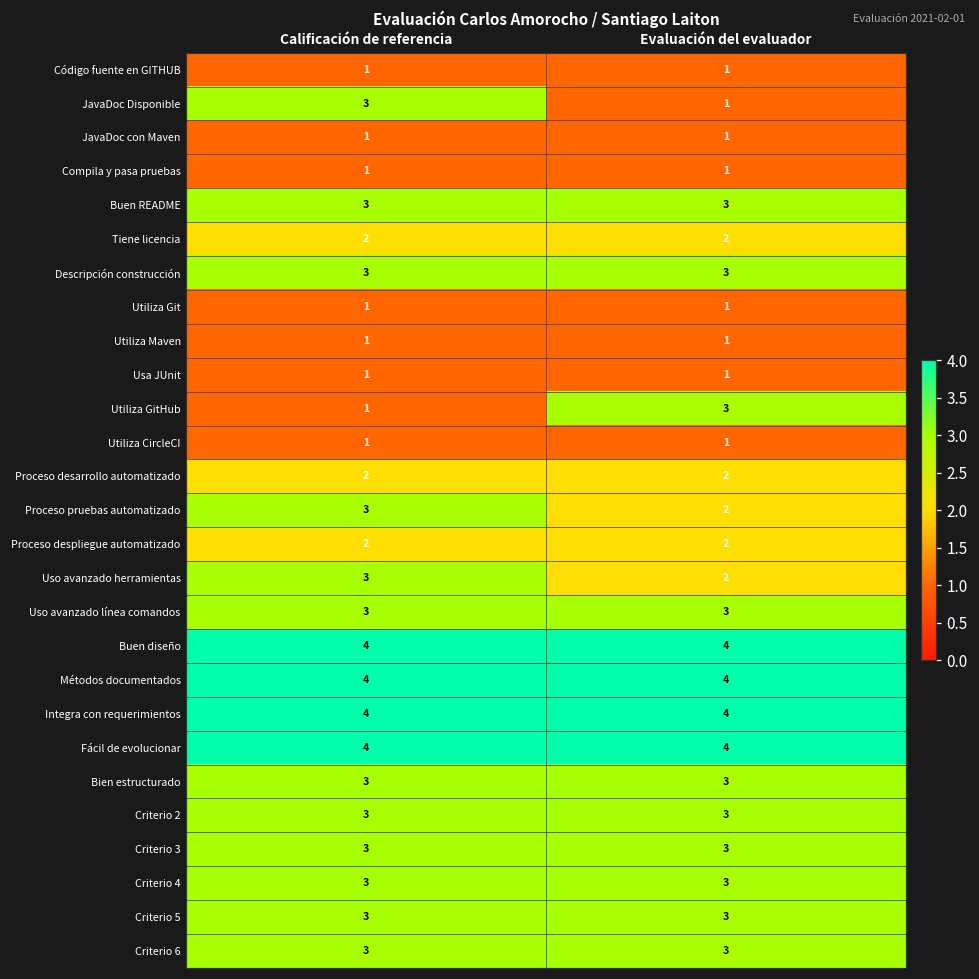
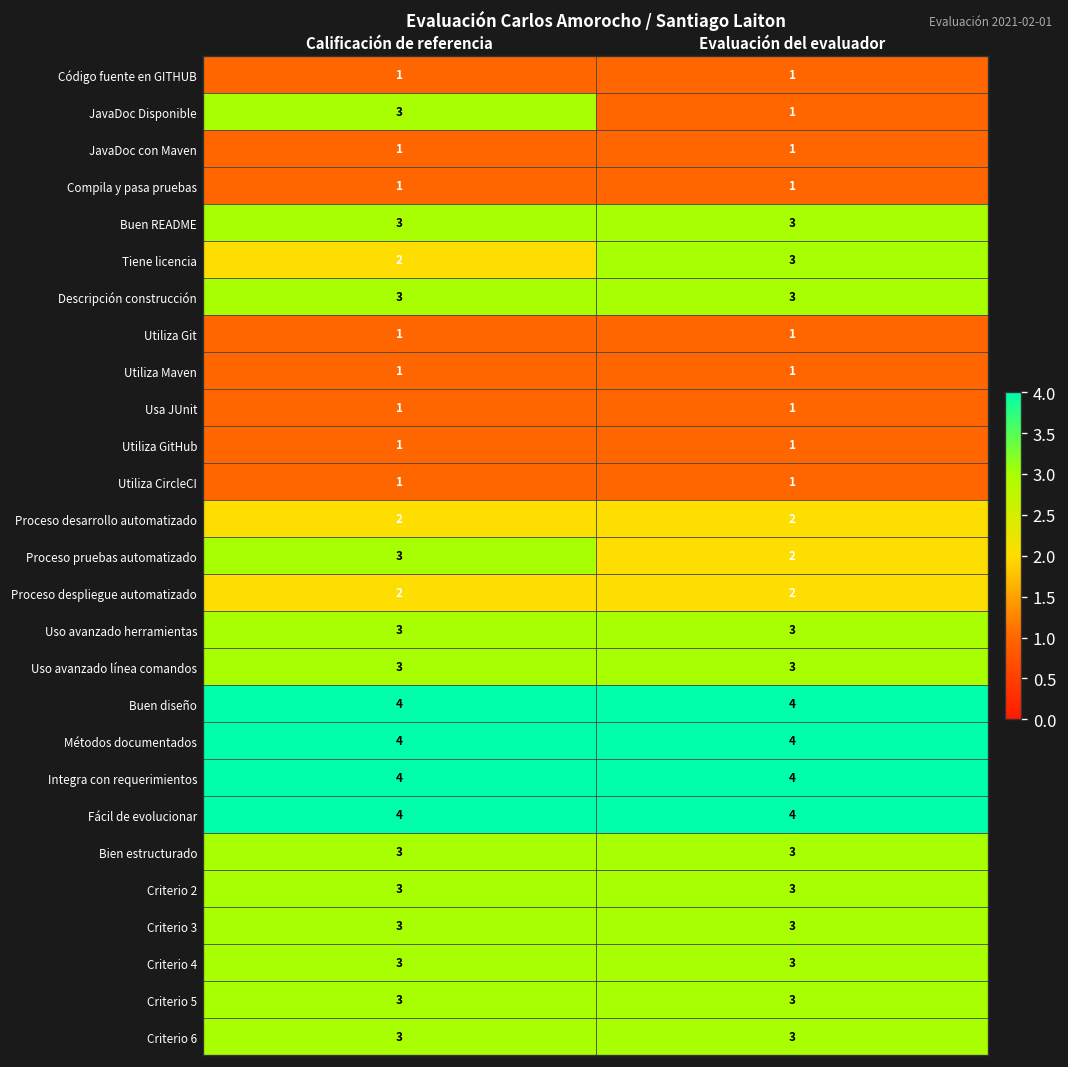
  {
    "Código fuente en GITHUB": {
      "Calificación de referencia": 1,
      "Evaluación del evaluador": 1
    },
    "JavaDoc Disponible": {
      "Calificación de referencia": 3,
      "Evaluación del evaluador": 1
    },
    "JavaDoc con Maven": {
      "Calificación de referencia": 1,
      "Evaluación del evaluador": 1
    },
    "Compila y pasa pruebas": {
      "Calificación de referencia": 1,
      "Evaluación del evaluador": 1
    },
    "Buen README": {
      "Calificación de referencia": 3,
      "Evaluación del evaluador": 3
    },
    "Tiene licencia": {
      "Calificación de referencia": 2,
-     "Evaluación del evaluador": 2
+     "Evaluación del evaluador": 3
    },
    "Descripción construcción": {
      "Calificación de referencia": 3,
      "Evaluación del evaluador": 3
    },
    "Utiliza Git": {
      "Calificación de referencia": 1,
      "Evaluación del evaluador": 1
    },
    "Utiliza Maven": {
      "Calificación de referencia": 1,
      "Evaluación del evaluador": 1
    },
    "Usa JUnit": {
      "Calificación de referencia": 1,
      "Evaluación del evaluador": 1
    },
    "Utiliza GitHub": {
      "Calificación de referencia": 1,
-     "Evaluación del evaluador": 3
+     "Evaluación del evaluador": 1
    },
    "Utiliza CircleCI": {
      "Calificación de referencia": 1,
      "Evaluación del evaluador": 1
    },
    "Proceso desarrollo automatizado": {
      "Calificación de referencia": 2,
      "Evaluación del evaluador": 2
    },
    "Proceso pruebas automatizado": {
      "Calificación de referencia": 3,
      "Evaluación del evaluador": 2
    },
    "Proceso despliegue automatizado": {
      "Calificación de referencia": 2,
      "Evaluación del evaluador": 2
    },
    "Uso avanzado herramientas": {
      "Calificación de referencia": 3,
-     "Evaluación del evaluador": 2
+     "Evaluación del evaluador": 3
    },
    "Uso avanzado línea comandos": {
      "Calificación de referencia": 3,
      "Evaluación del evaluador": 3
    },
    "Buen diseño": {
      "Calificación de referencia": 4,
      "Evaluación del evaluador": 4
    },
    "Métodos documentados": {
      "Calificación de referencia": 4,
      "Evaluación del evaluador": 4
    },
    "Integra con requerimientos": {
      "Calificación de referencia": 4,
      "Evaluación del evaluador": 4
    },
    "Fácil de evolucionar": {
      "Calificación de referencia": 4,
      "Evaluación del evaluador": 4
    },
    "Bien estructurado": {
      "Calificación de referencia": 3,
      "Evaluación del evaluador": 3
    },
    "Criterio 2": {
      "Calificación de referencia": 3,
      "Evaluación del evaluador": 3
    },
    "Criterio 3": {
      "Calificación de referencia": 3,
      "Evaluación del evaluador": 3
    },
    "Criterio 4": {
      "Calificación de referencia": 3,
      "Evaluación del evaluador": 3
    },
    "Criterio 5": {
      "Calificación de referencia": 3,
      "Evaluación del evaluador": 3
    },
    "Criterio 6": {
      "Calificación de referencia": 3,
      "Evaluación del evaluador": 3
    }
  }
